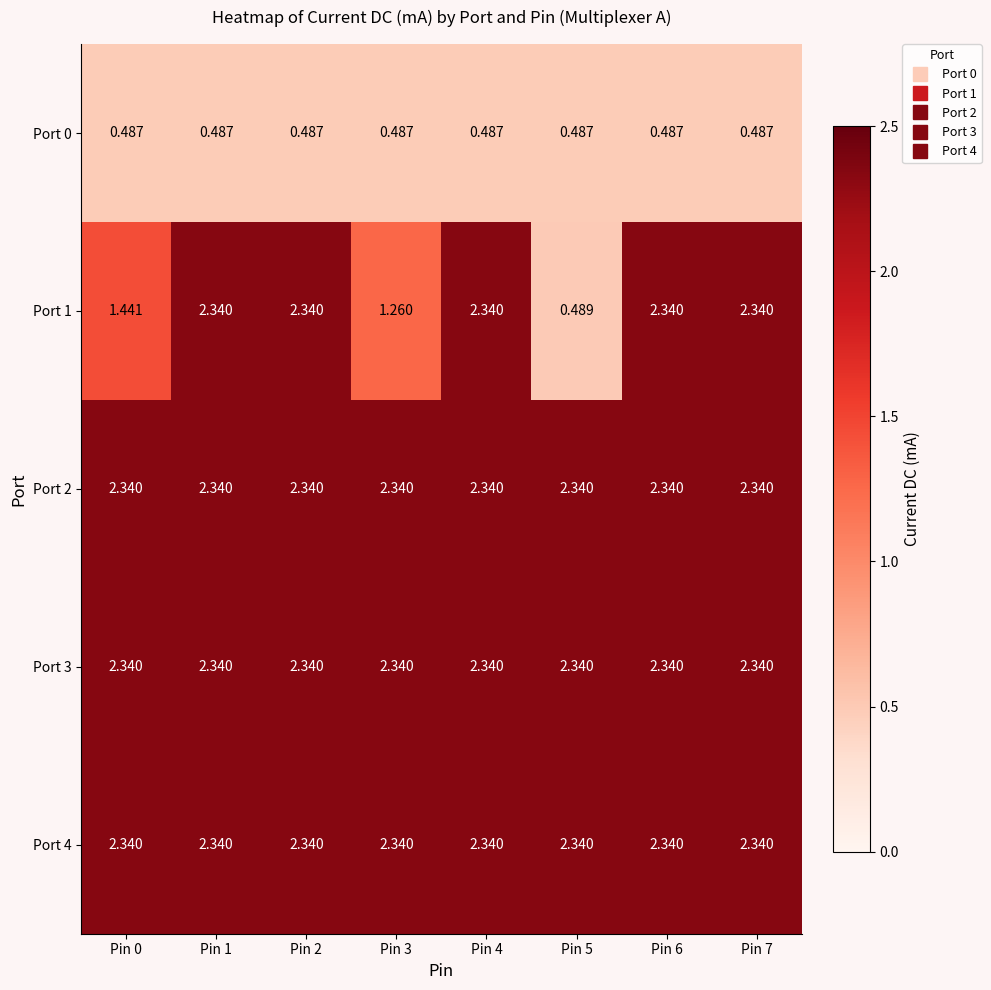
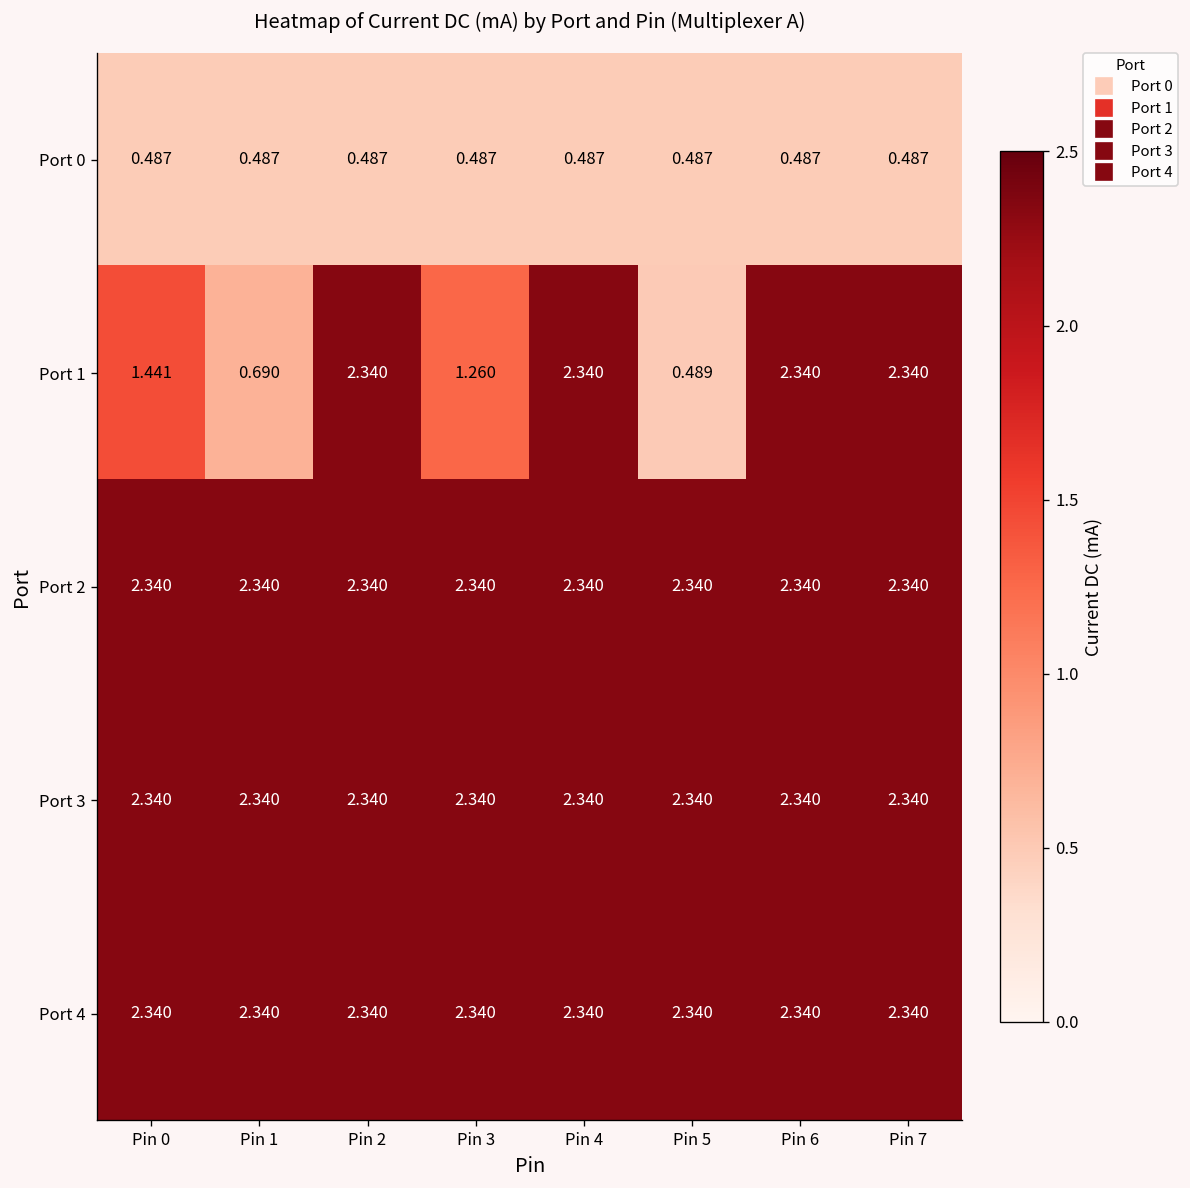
  {
    "Port 0": {
      "Pin 0": 0.487,
      "Pin 1": 0.487,
      "Pin 2": 0.487,
      "Pin 3": 0.487,
      "Pin 4": 0.487,
      "Pin 5": 0.487,
      "Pin 6": 0.487,
      "Pin 7": 0.487
    },
    "Port 1": {
      "Pin 0": 1.441,
-     "Pin 1": 2.340,
+     "Pin 1": 0.690,
      "Pin 2": 2.340,
      "Pin 3": 1.260,
      "Pin 4": 2.340,
      "Pin 5": 0.489,
      "Pin 6": 2.340,
      "Pin 7": 2.340
    },
    "Port 2": {
      "Pin 0": 2.340,
      "Pin 1": 2.340,
      "Pin 2": 2.340,
      "Pin 3": 2.340,
      "Pin 4": 2.340,
      "Pin 5": 2.340,
      "Pin 6": 2.340,
      "Pin 7": 2.340
    },
    "Port 3": {
      "Pin 0": 2.340,
      "Pin 1": 2.340,
      "Pin 2": 2.340,
      "Pin 3": 2.340,
      "Pin 4": 2.340,
      "Pin 5": 2.340,
      "Pin 6": 2.340,
      "Pin 7": 2.340
    },
    "Port 4": {
      "Pin 0": 2.340,
      "Pin 1": 2.340,
      "Pin 2": 2.340,
      "Pin 3": 2.340,
      "Pin 4": 2.340,
      "Pin 5": 2.340,
      "Pin 6": 2.340,
      "Pin 7": 2.340
    }
  }
